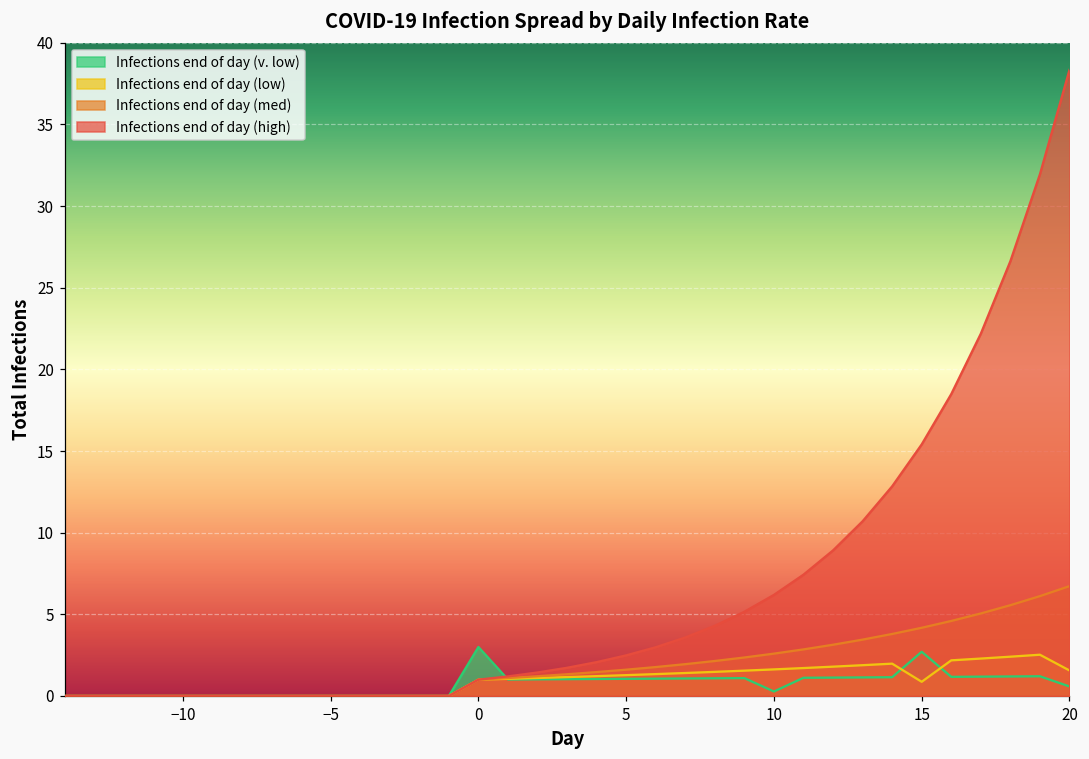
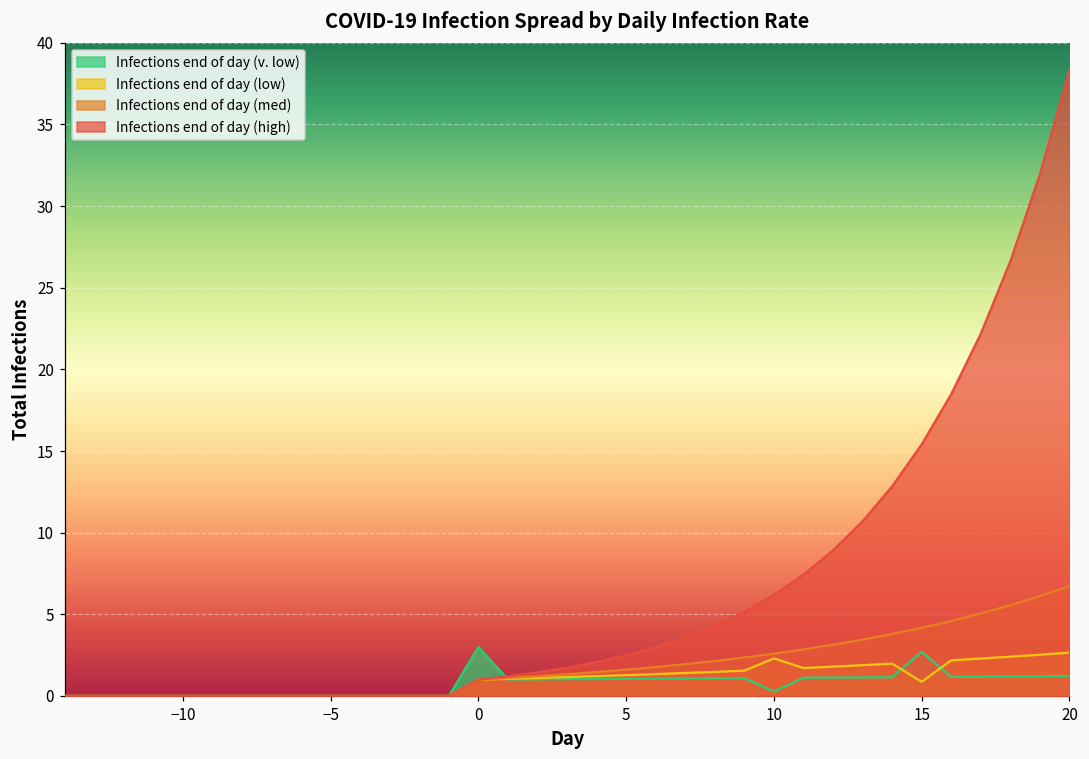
  {
    "Infections end of day (v. low)": {
      "0": 3.0,
      "5": 1.1,
      "10": 0.3,
      "15": 2.7,
-     "20": 0.6
+     "20": 1.2
    },
    "Infections end of day (low)": {
      "5": 1.3,
-     "10": 1.6,
+     "10": 2.3,
      "15": 0.9,
-     "20": 1.6
+     "20": 2.7
    }
  }
